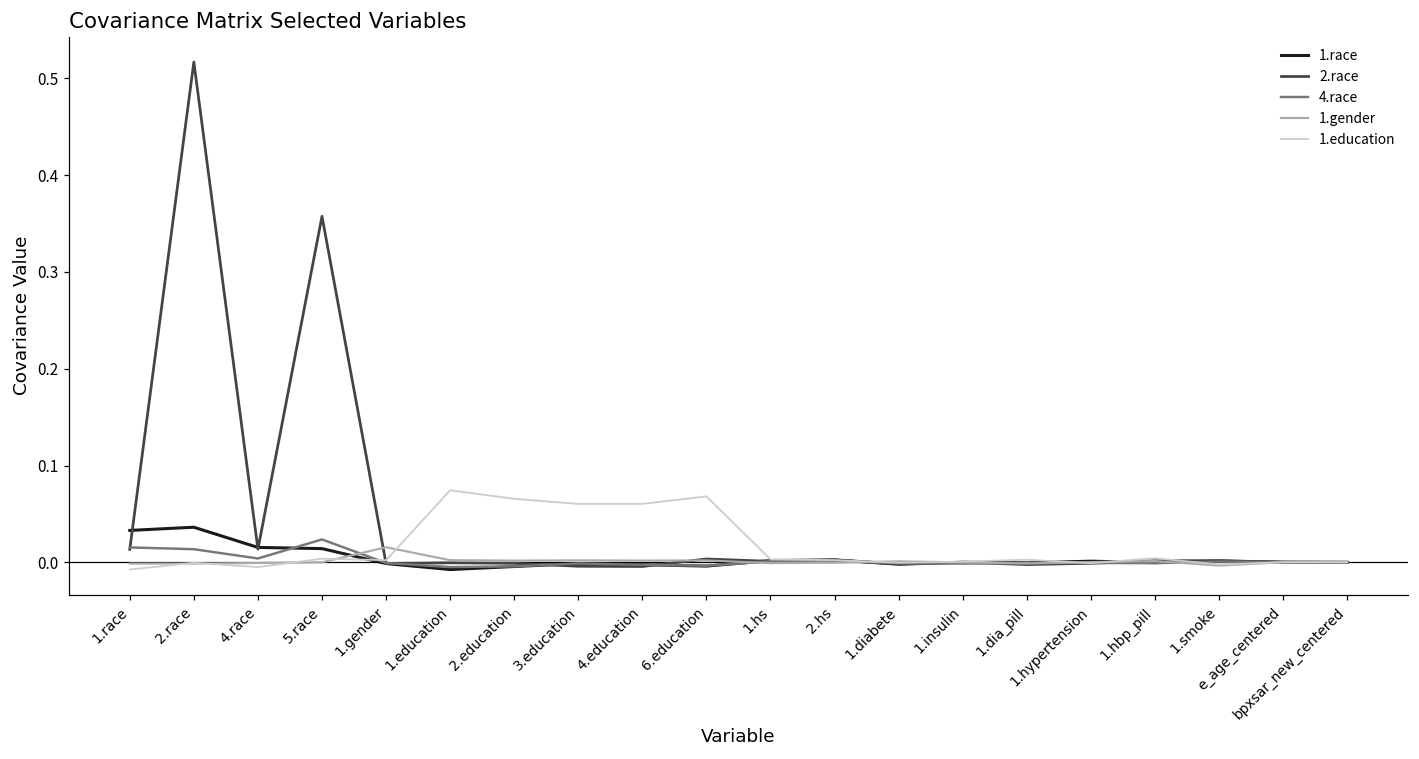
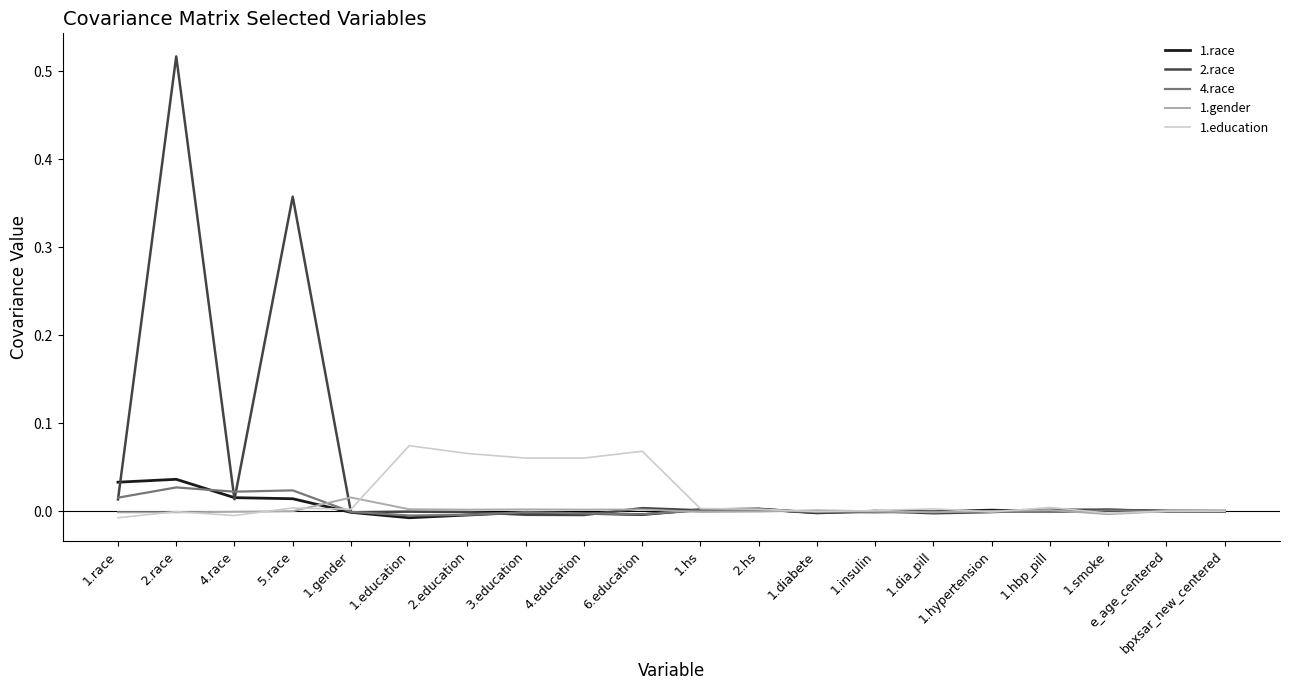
  {
    "1.race": {
      "1.race": 0.03,
      "2.race": 0.04,
      "5.race": 0.01
    },
    "2.race": {
      "2.race": 0.52,
      "5.race": 0.36
    },
    "4.race": {
-     "2.race": 0.01,
-     "4.race": 0.00,
+     "2.race": 0.03,
+     "4.race": 0.02,
      "5.race": 0.02
    }
  }
